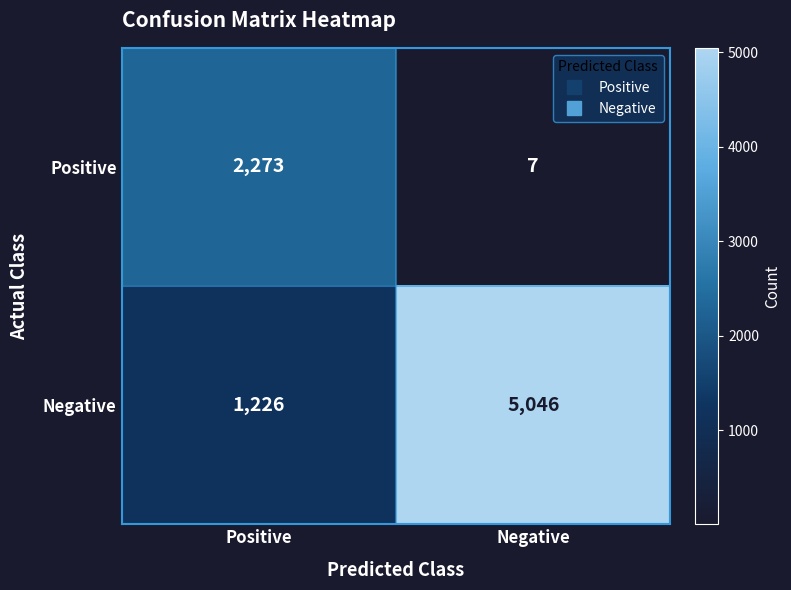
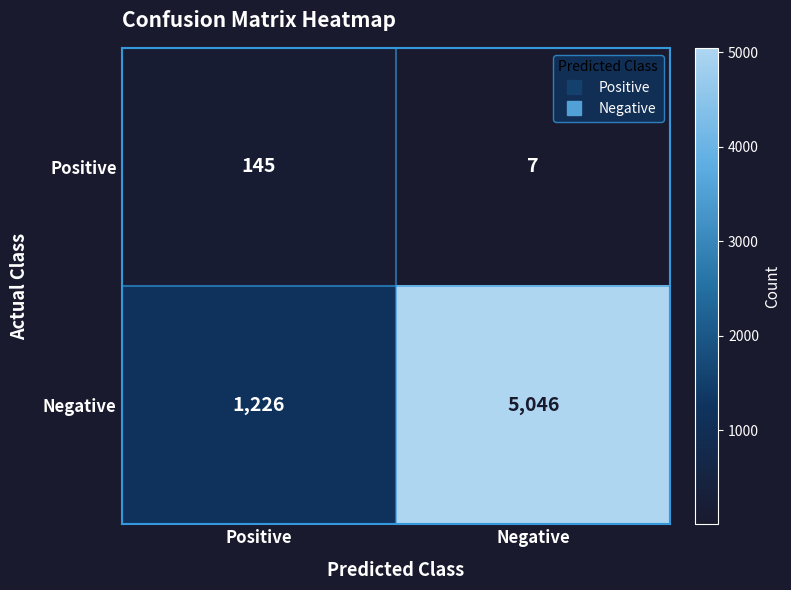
  {
    "Positive": {
-     "Positive": "2,273",
+     "Positive": "145",
      "Negative": "7"
    },
    "Negative": {
      "Positive": "1,226",
      "Negative": "5,046"
    }
  }
